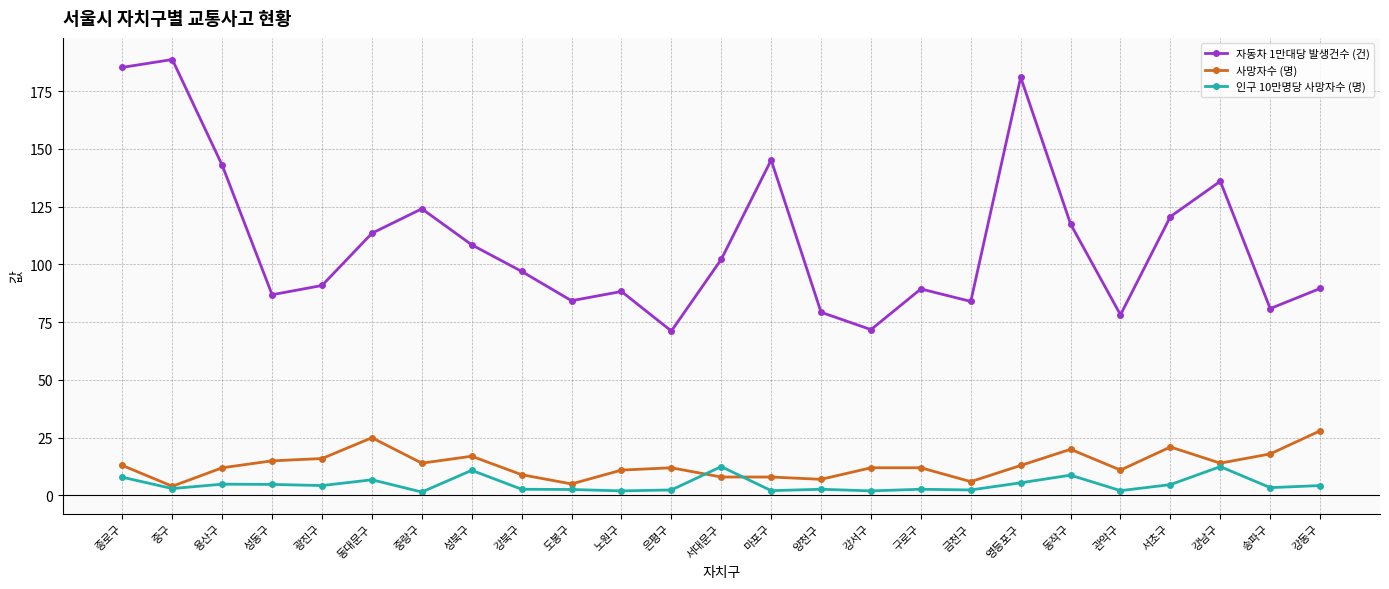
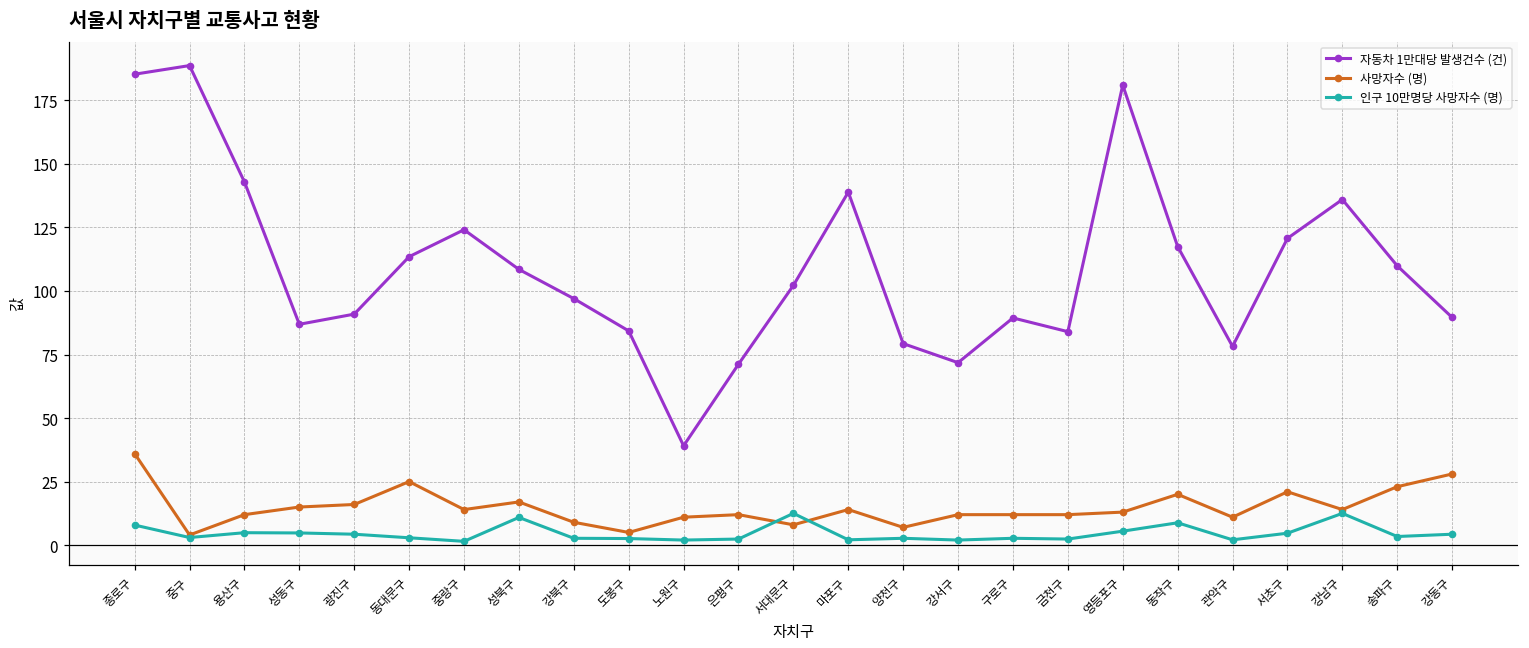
  {
    "자동차 1만대당 발생건수 (건)": {
      "종로구": 185,
      "중구": 189,
      "용산구": 143,
      "성동구": 87,
      "광진구": 91,
      "동대문구": 114,
      "중랑구": 124,
      "성북구": 109,
      "강북구": 97,
      "도봉구": 84,
-     "노원구": 88,
+     "노원구": 39,
      "은평구": 71,
      "서대문구": 102,
-     "마포구": 145,
+     "마포구": 139,
      "양천구": 79,
      "강서구": 72,
      "구로구": 89,
      "금천구": 84,
      "영등포구": 181,
      "동작구": 118,
      "관악구": 78,
      "서초구": 121,
      "강남구": 136,
-     "송파구": 81,
+     "송파구": 110,
      "강동구": 90
    },
    "사망자수 (명)": {
-     "종로구": 13,
+     "종로구": 36,
      "용산구": 12,
      "성동구": 15,
      "광진구": 16,
      "동대문구": 25,
      "중랑구": 14,
      "성북구": 17,
      "강북구": 9,
      "도봉구": 5,
      "노원구": 11,
      "은평구": 12,
      "서대문구": 8,
-     "마포구": 8,
+     "마포구": 14,
      "양천구": 7,
      "강서구": 12,
      "구로구": 12,
-     "금천구": 6,
+     "금천구": 12,
      "영등포구": 13,
      "동작구": 20,
      "관악구": 11,
      "서초구": 21,
      "강남구": 14,
-     "송파구": 18,
+     "송파구": 23,
      "강동구": 28
    },
    "인구 10만명당 사망자수 (명)": {
      "종로구": 8,
      "용산구": 5,
      "성동구": 5,
      "광진구": 4,
-     "동대문구": 7,
+     "동대문구": 3,
      "중랑구": 2,
      "성북구": 11,
      "강북구": 3,
      "도봉구": 3,
      "노원구": 2,
      "은평구": 2,
      "서대문구": 13,
      "마포구": 2,
      "양천구": 3,
      "강서구": 2,
      "구로구": 3,
      "금천구": 2,
      "영등포구": 6,
      "동작구": 9,
      "관악구": 2,
      "서초구": 5,
      "강남구": 13,
      "송파구": 3,
      "강동구": 4
    }
  }
